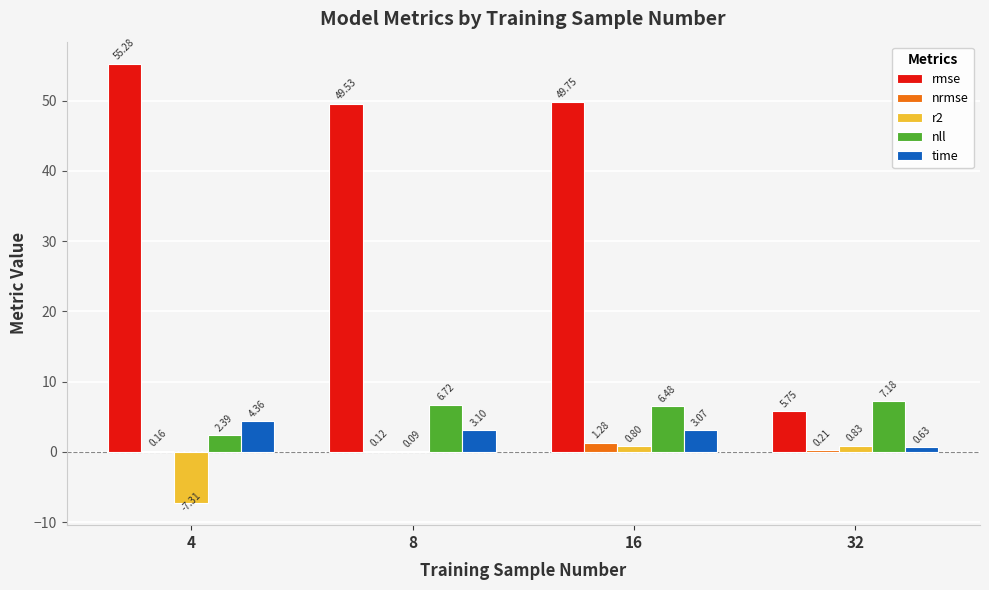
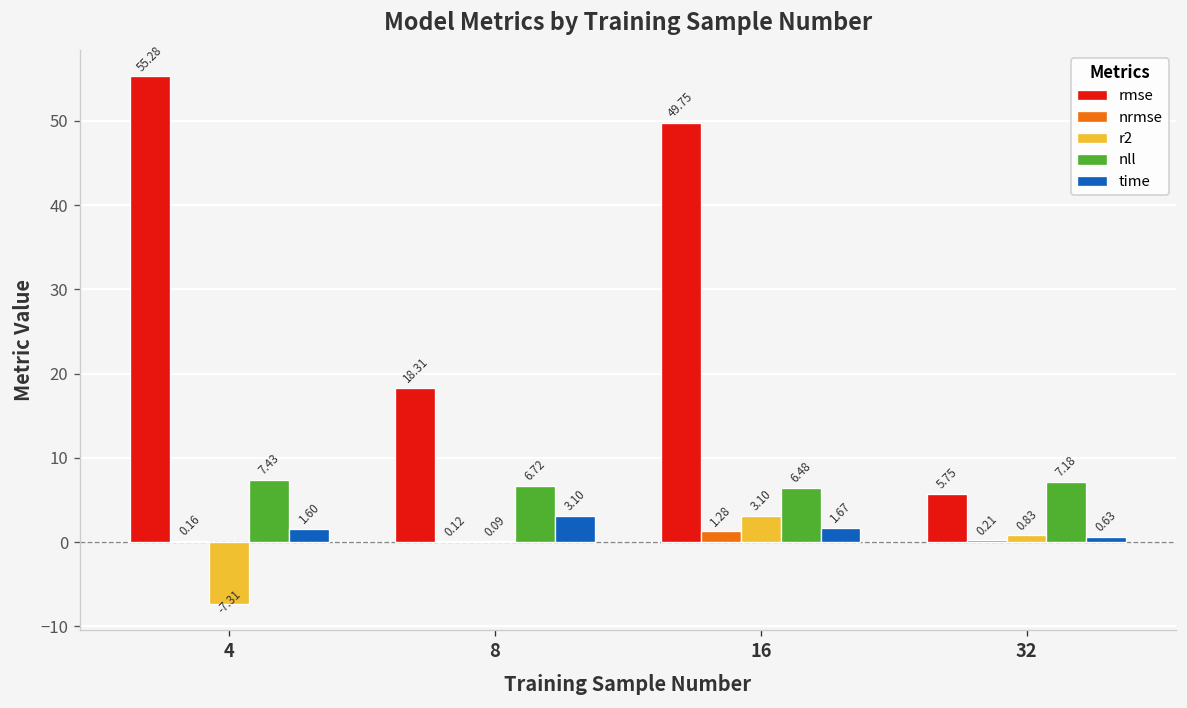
  {
    "rmse": {
      "4": 55.28,
-     "8": 49.53,
+     "8": 18.31,
      "16": 49.75,
      "32": 5.75
    },
    "nrmse": {
      "4": 0.16,
      "8": 0.12,
      "16": 1.28,
      "32": 0.21
    },
    "r2": {
      "4": -7.31,
      "8": 0.09,
-     "16": 0.80,
+     "16": 3.10,
      "32": 0.83
    },
    "nll": {
-     "4": 2.39,
+     "4": 7.43,
      "8": 6.72,
      "16": 6.48,
      "32": 7.18
    },
    "time": {
-     "4": 4.36,
+     "4": 1.60,
      "8": 3.10,
-     "16": 3.07,
+     "16": 1.67,
      "32": 0.63
    }
  }
